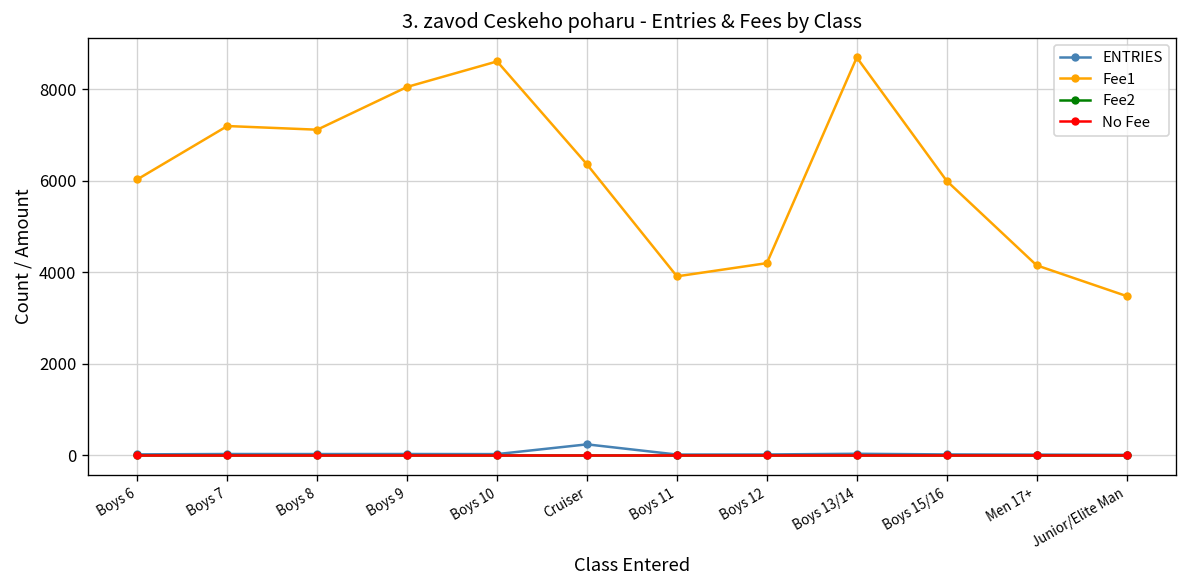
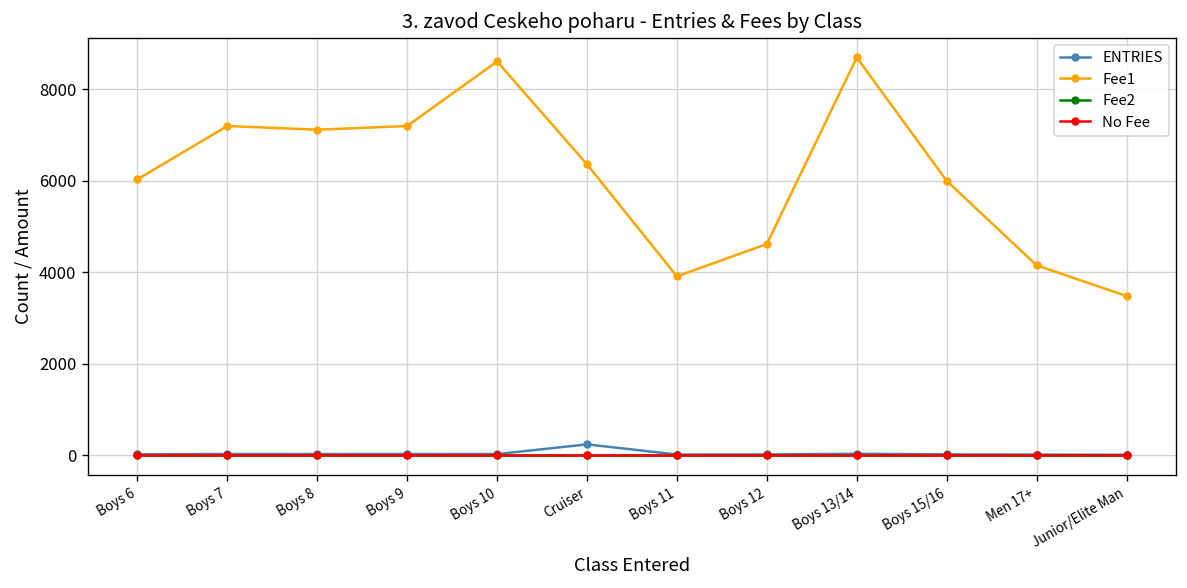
  {
    "ENTRIES": {
      "Cruiser": 200
    },
    "Fee1": {
      "Boys 6": 6000,
      "Boys 7": 7200,
      "Boys 8": 7100,
-     "Boys 9": 8100,
+     "Boys 9": 7200,
      "Boys 10": 8600,
      "Cruiser": 6400,
      "Boys 11": 3900,
-     "Boys 12": 4200,
+     "Boys 12": 4600,
      "Boys 13/14": 8700,
      "Boys 15/16": 6000,
      "Men 17+": 4200,
      "Junior/Elite Man": 3500
    },
    "No Fee": {
      "Cruiser": 0
    }
  }
